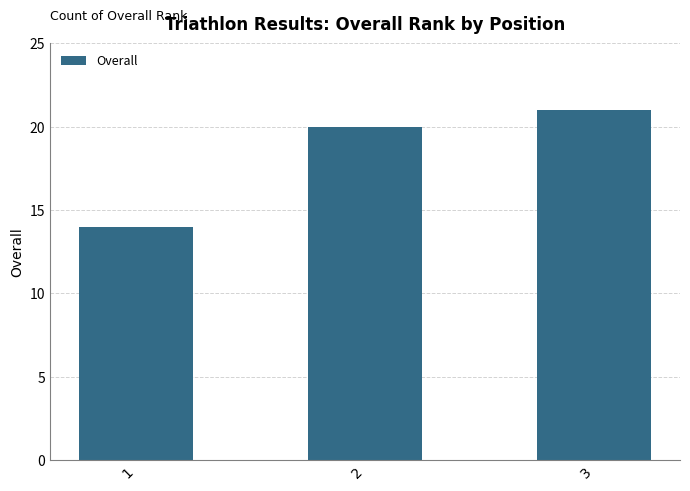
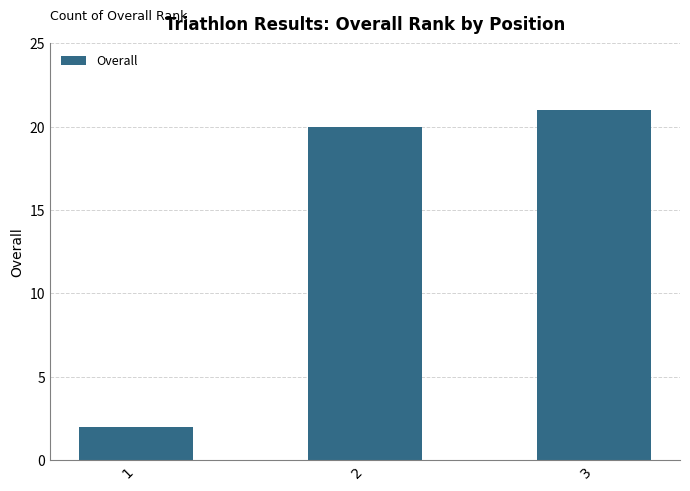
  {
-   "1": 14,
+   "1": 2,
    "2": 20,
    "3": 21
  }
